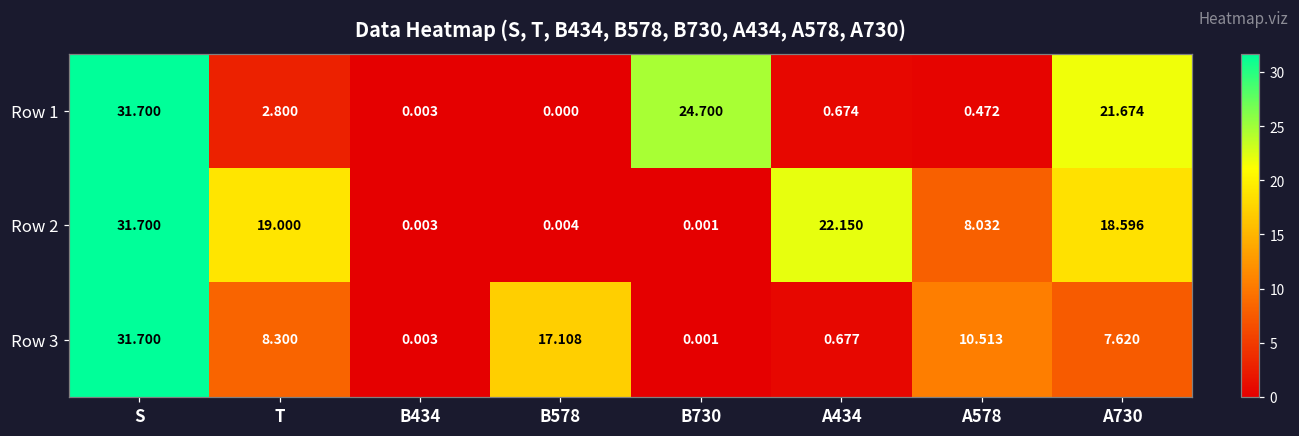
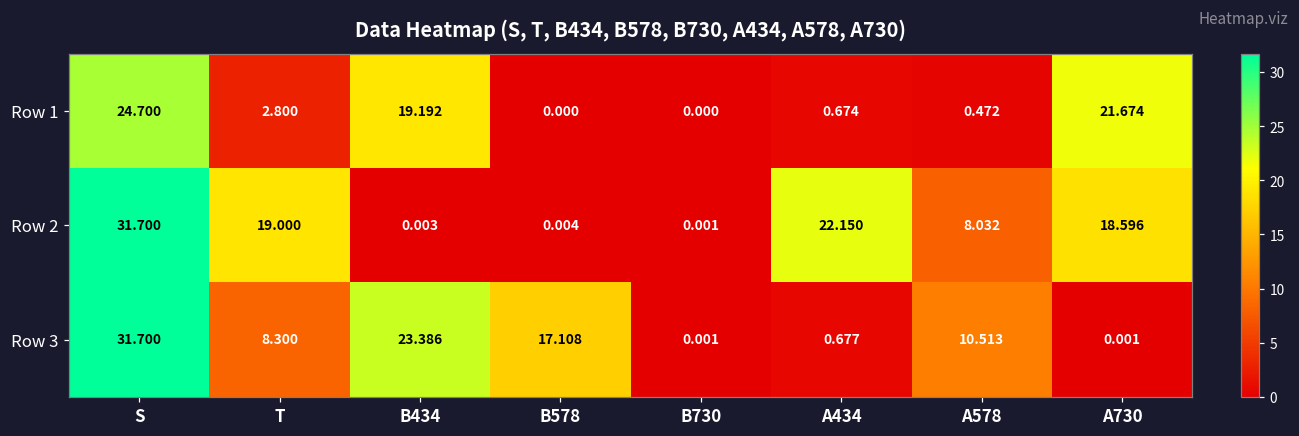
  {
    "Row 1": {
-     "S": 31.700,
+     "S": 24.700,
      "T": 2.800,
-     "B434": 0.003,
+     "B434": 19.192,
      "B578": 0.000,
-     "B730": 24.700,
+     "B730": 0.000,
      "A434": 0.674,
      "A578": 0.472,
      "A730": 21.674
    },
    "Row 2": {
      "S": 31.700,
      "T": 19.000,
      "B434": 0.003,
      "B578": 0.004,
      "B730": 0.001,
      "A434": 22.150,
      "A578": 8.032,
      "A730": 18.596
    },
    "Row 3": {
      "S": 31.700,
      "T": 8.300,
-     "B434": 0.003,
+     "B434": 23.386,
      "B578": 17.108,
      "B730": 0.001,
      "A434": 0.677,
      "A578": 10.513,
-     "A730": 7.620
+     "A730": 0.001
    }
  }
